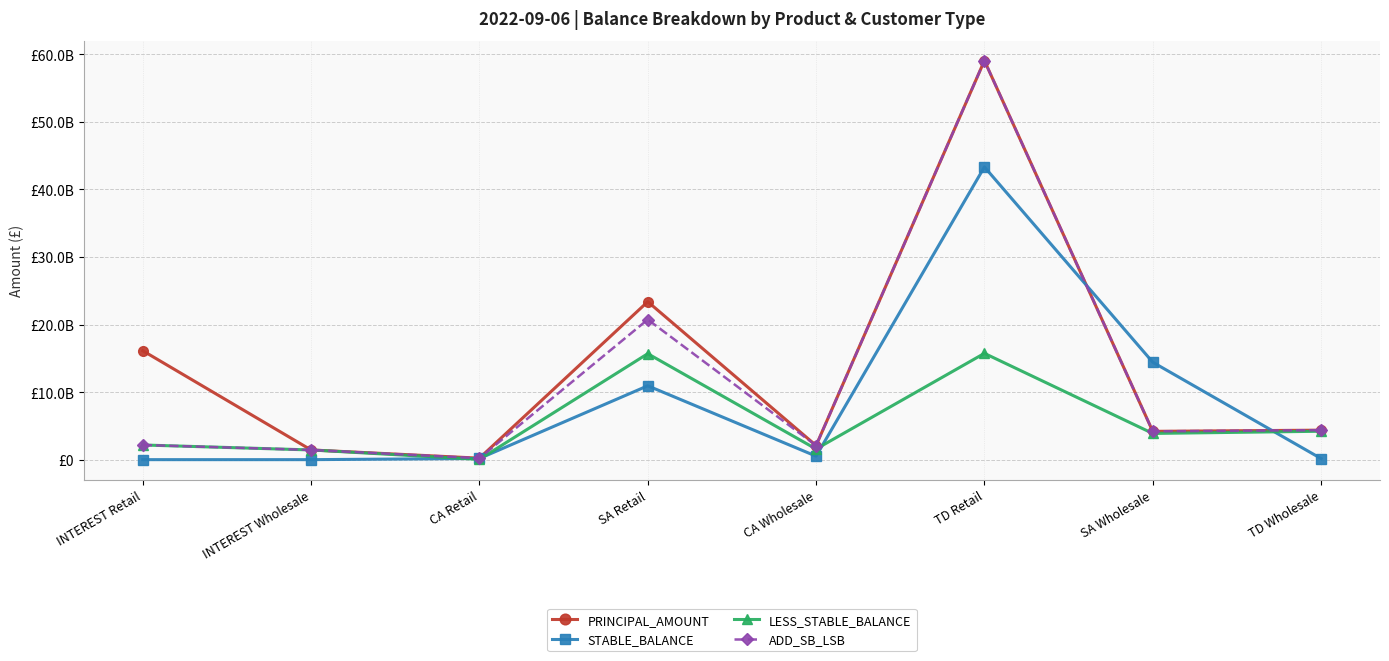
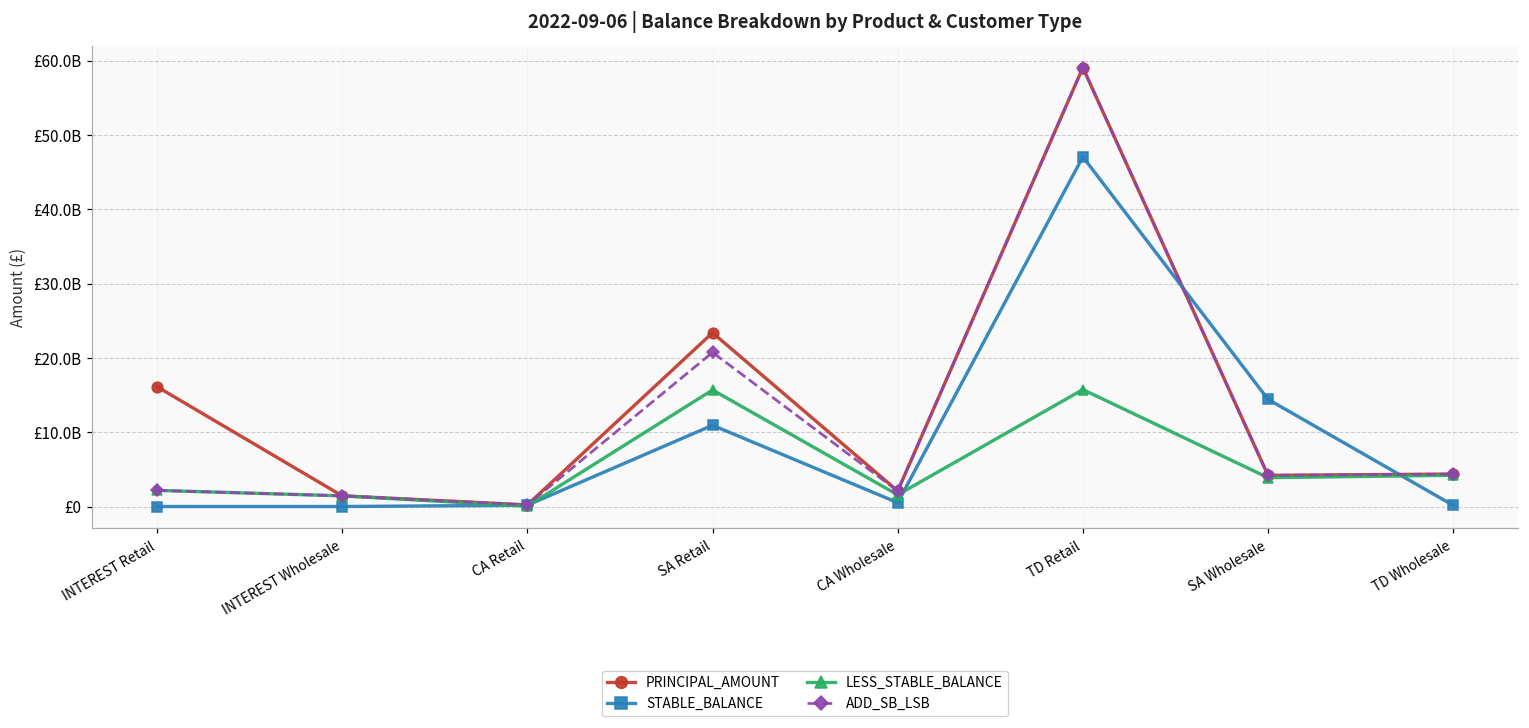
  {
    "PRINCIPAL_AMOUNT": {
      "INTEREST Retail": "£16000000000",
      "SA Retail": "£23000000000"
    },
    "STABLE_BALANCE": {
      "INTEREST Retail": "£0",
      "INTEREST Wholesale": "£0",
      "SA Retail": "£11000000000",
      "CA Wholesale": "£1000000000",
-     "TD Retail": "£43000000000",
+     "TD Retail": "£47000000000",
      "SA Wholesale": "£14000000000",
      "TD Wholesale": "£0"
    },
    "LESS_STABLE_BALANCE": {
      "SA Retail": "£16000000000",
      "CA Wholesale": "£2000000000",
      "TD Retail": "£16000000000"
    },
    "ADD_SB_LSB": {
      "SA Retail": "£21000000000"
    }
  }
